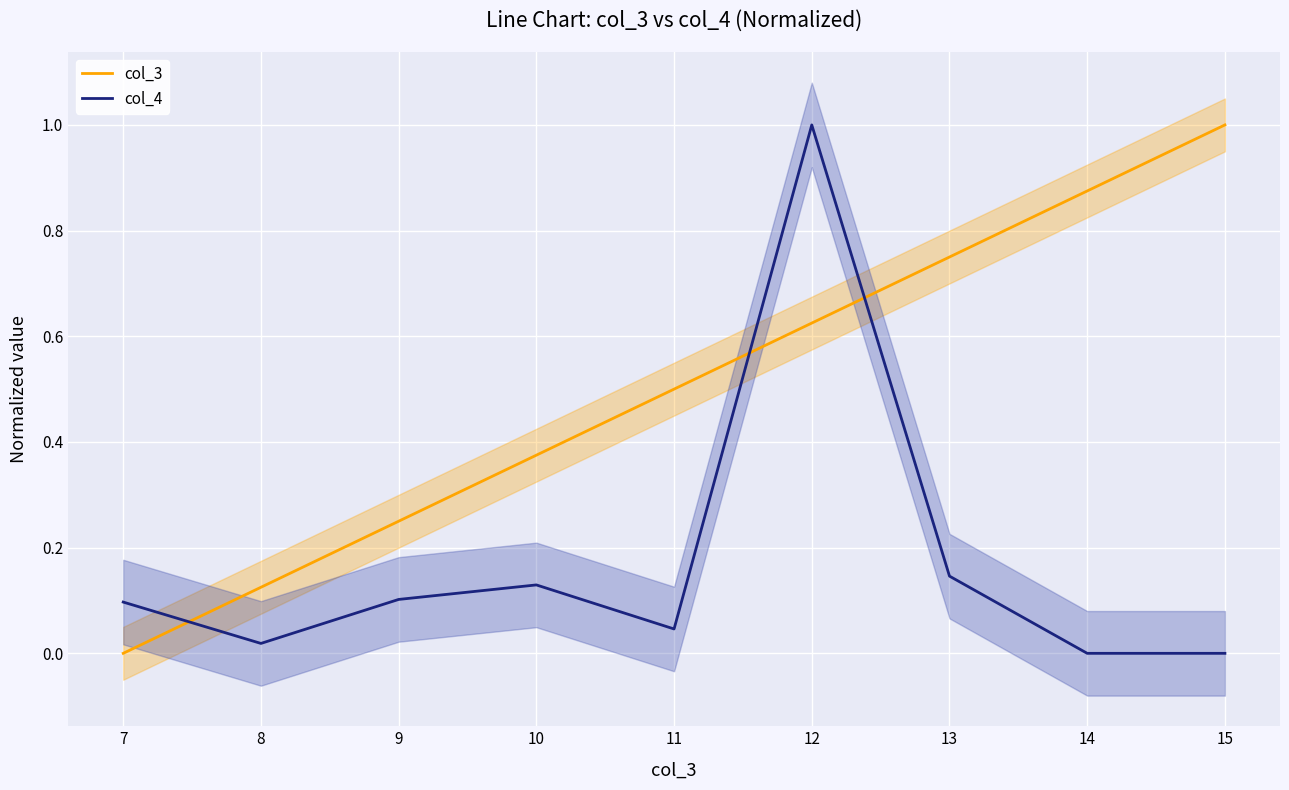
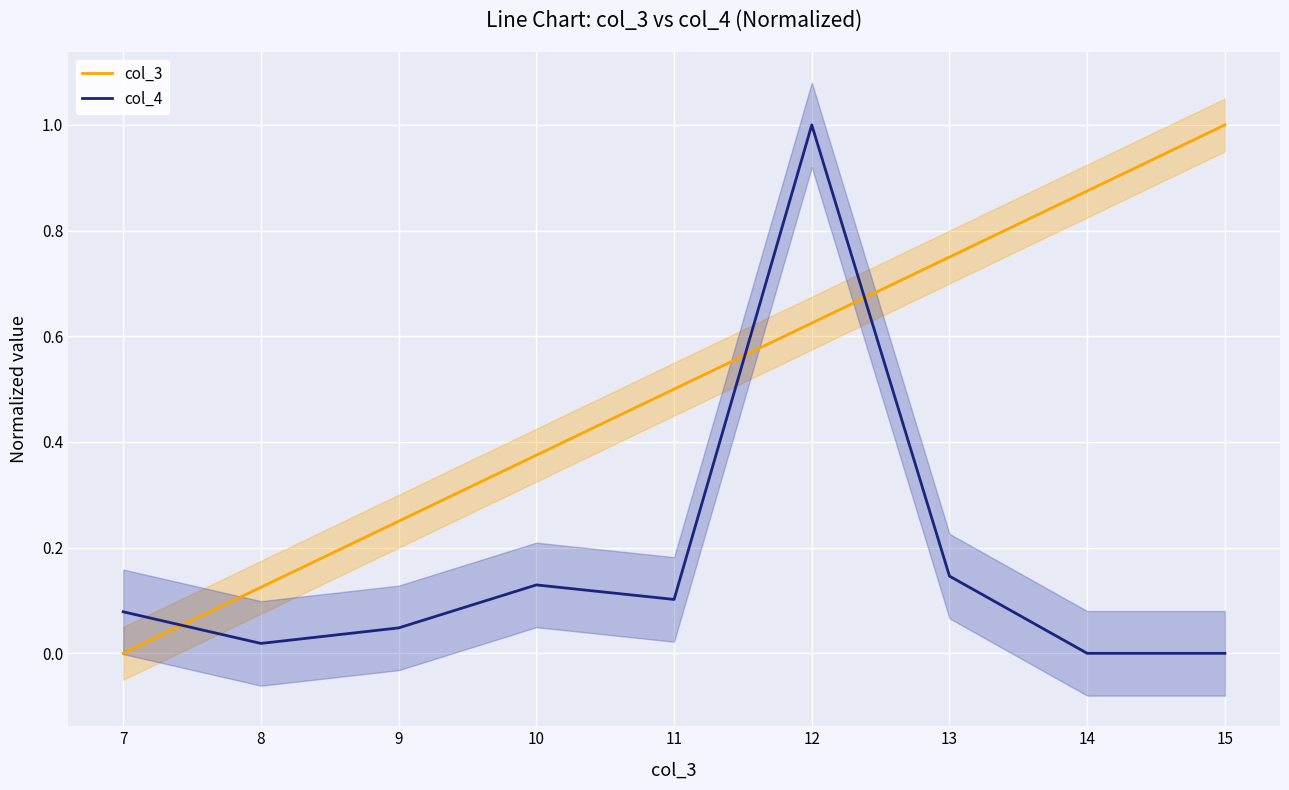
  {
    "col_4": {
-     "7": 0.10,
+     "7": 0.08,
      "8": 0.02,
-     "9": 0.10,
+     "9": 0.05,
      "10": 0.13,
-     "11": 0.05,
+     "11": 0.10,
      "12": 1.00,
      "13": 0.15,
      "14": 0.00,
      "15": 0.00
    }
  }
